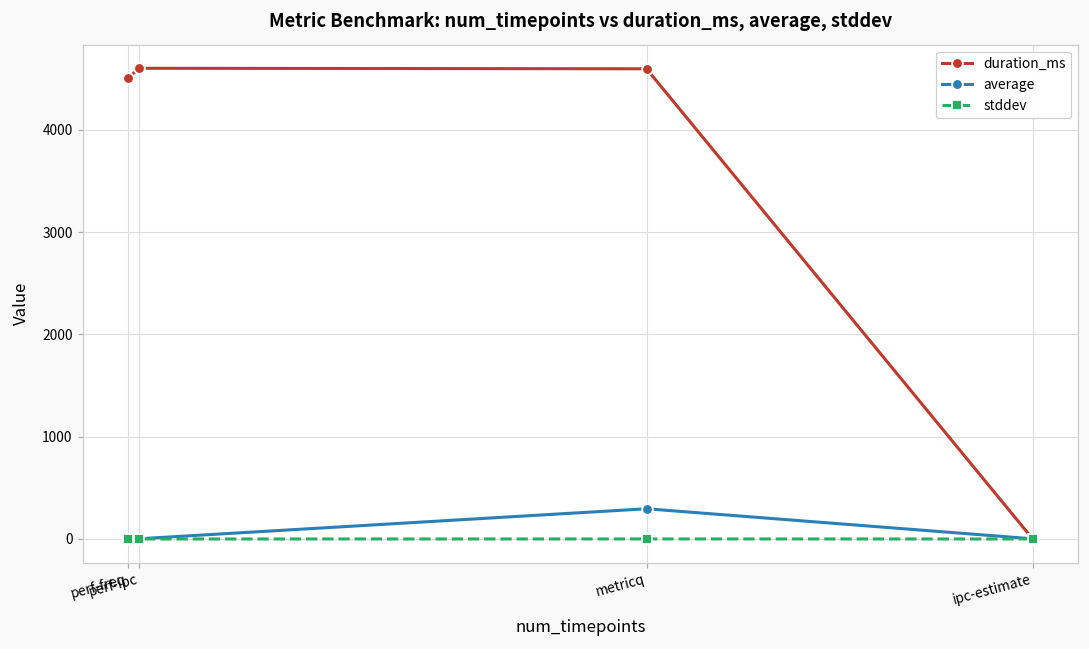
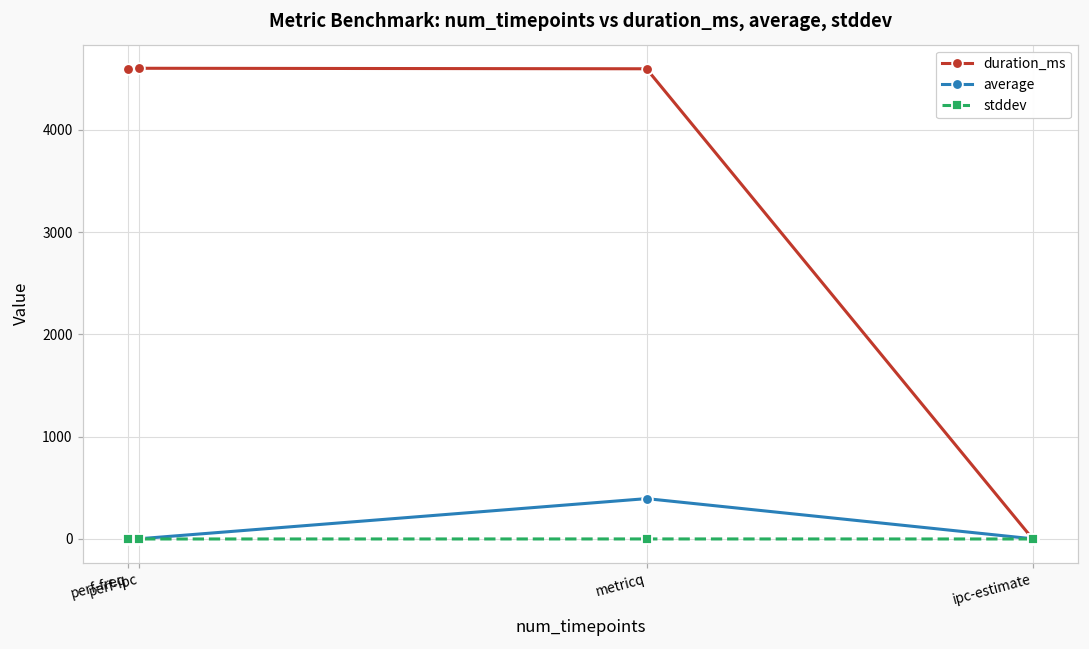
  {
    "duration_ms": {
-     "perf-freq": 4500,
+     "perf-freq": 4600,
      "perf-ipc": 4600,
      "metricq": 4600
    },
    "average": {
-     "metricq": 300
+     "metricq": 400
    },
    "stddev": {
      "metricq": 0
    }
  }
